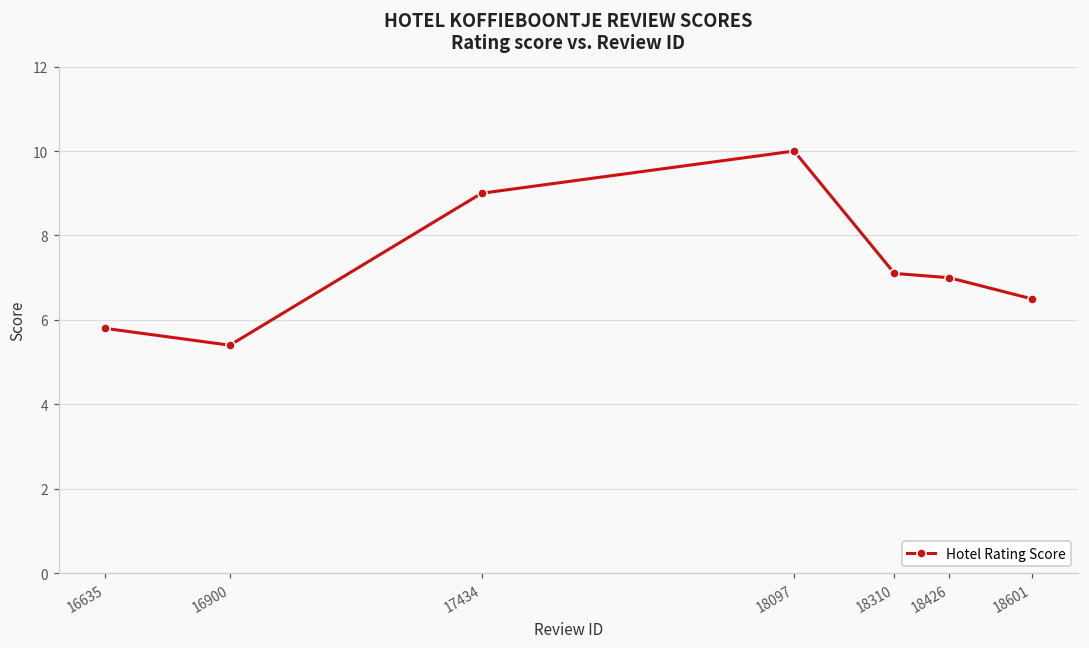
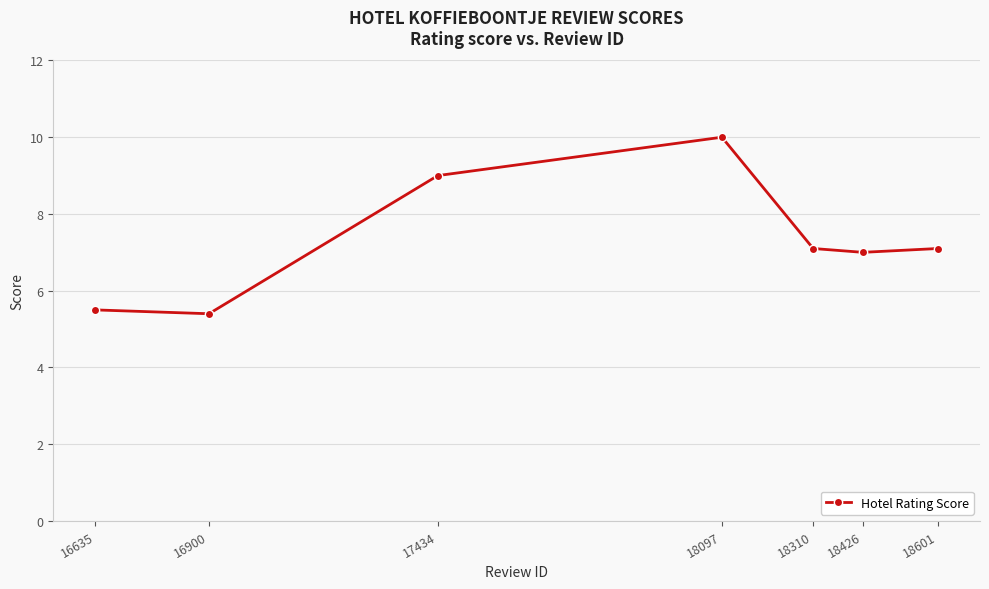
  {
-   "16635": 5.8,
+   "16635": 5.5,
    "16900": 5.4,
    "17434": 9.0,
    "18097": 10.0,
    "18310": 7.1,
    "18426": 7.0,
-   "18601": 6.5
+   "18601": 7.1
  }
